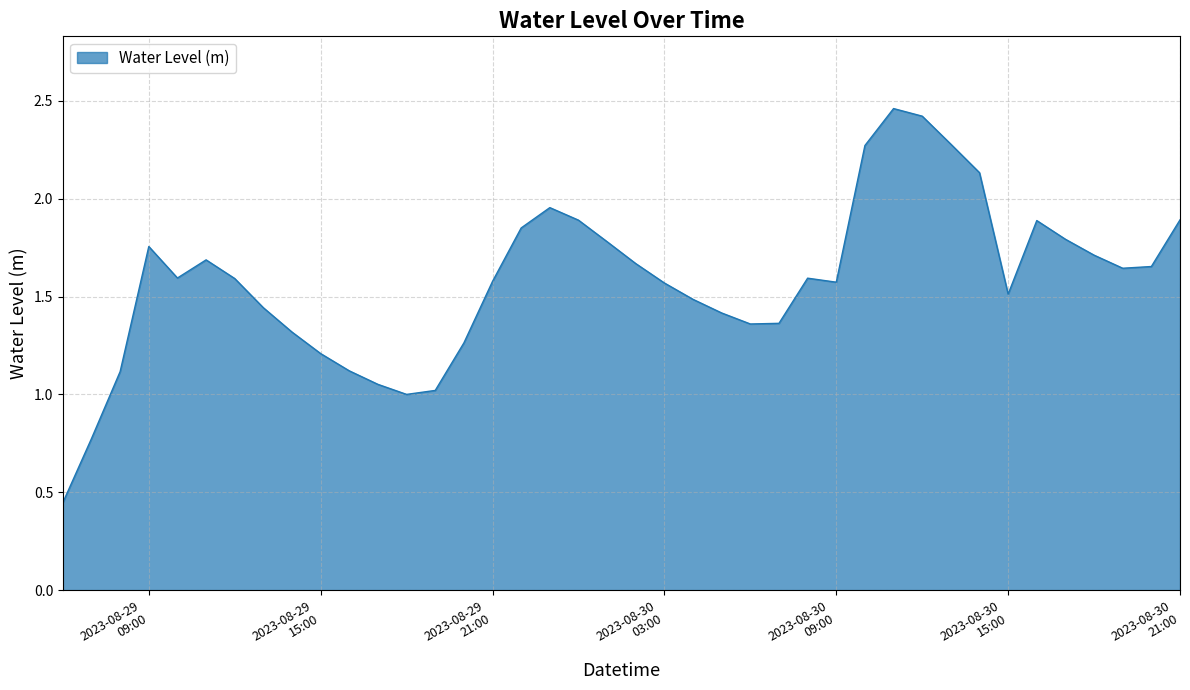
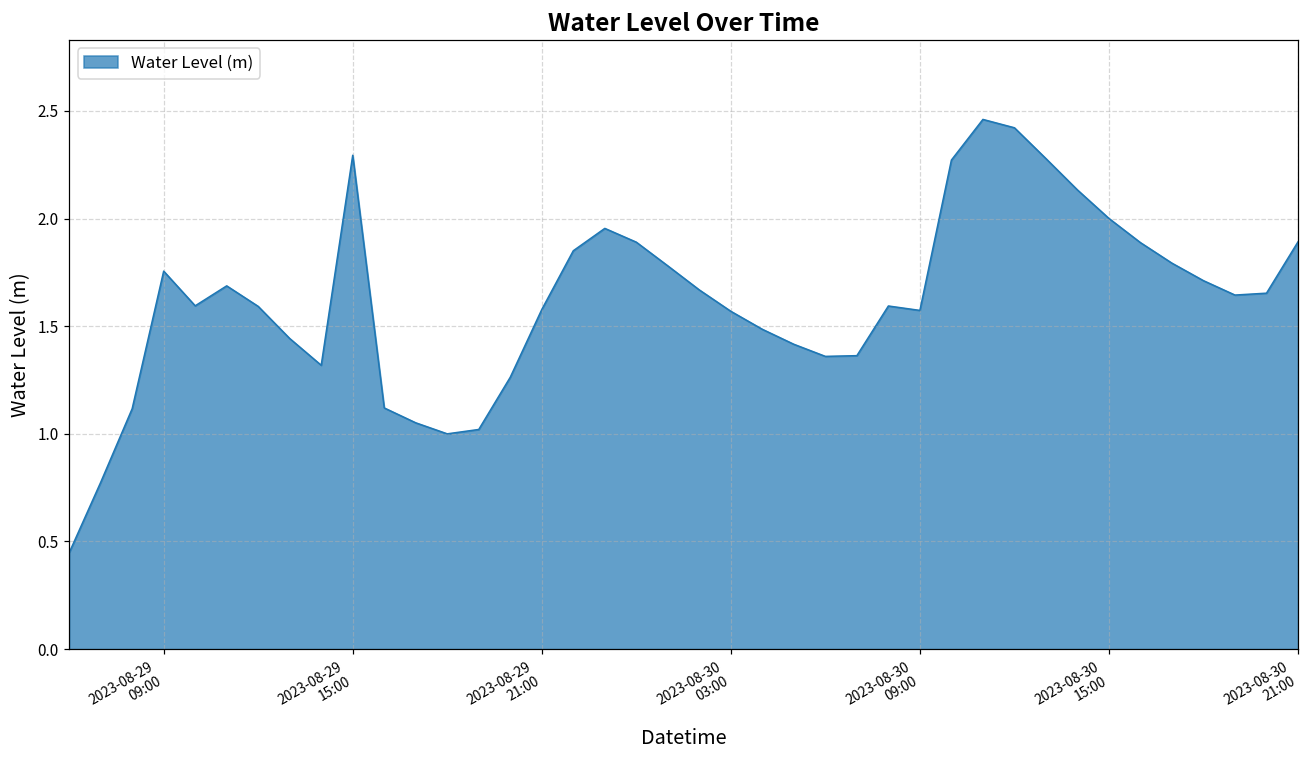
  {
    "2023-08-29 09:00": 1.76,
-   "2023-08-29 15:00": 1.21,
+   "2023-08-29 15:00": 2.29,
    "2023-08-29 21:00": 1.58,
    "2023-08-30 03:00": 1.57,
    "2023-08-30 09:00": 1.57,
-   "2023-08-30 15:00": 1.51,
+   "2023-08-30 15:00": 2.00,
    "2023-08-30 21:00": 1.89
  }
